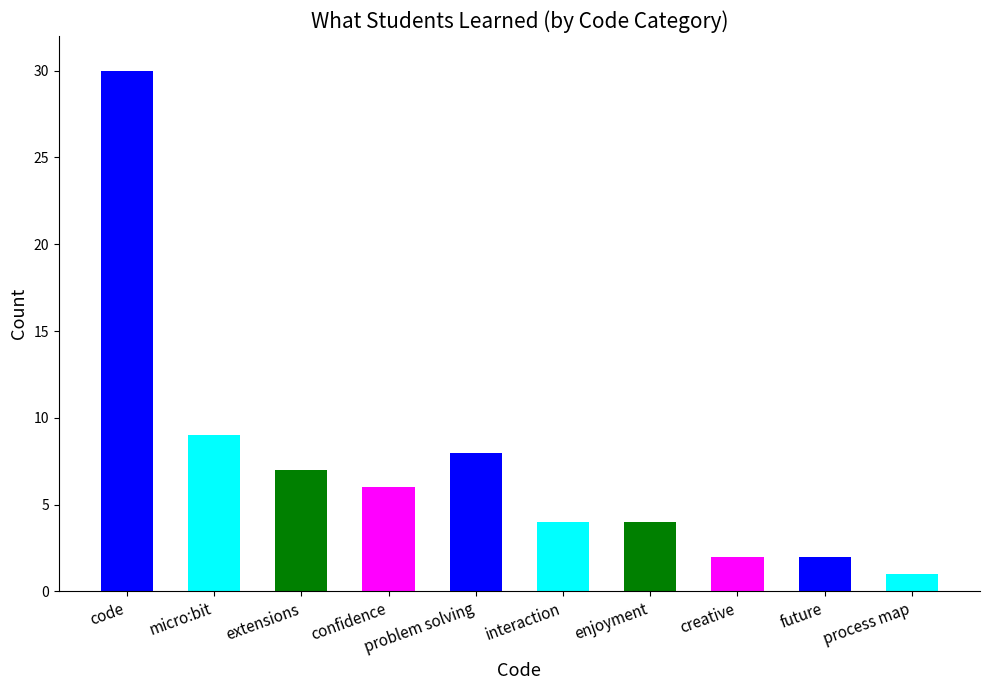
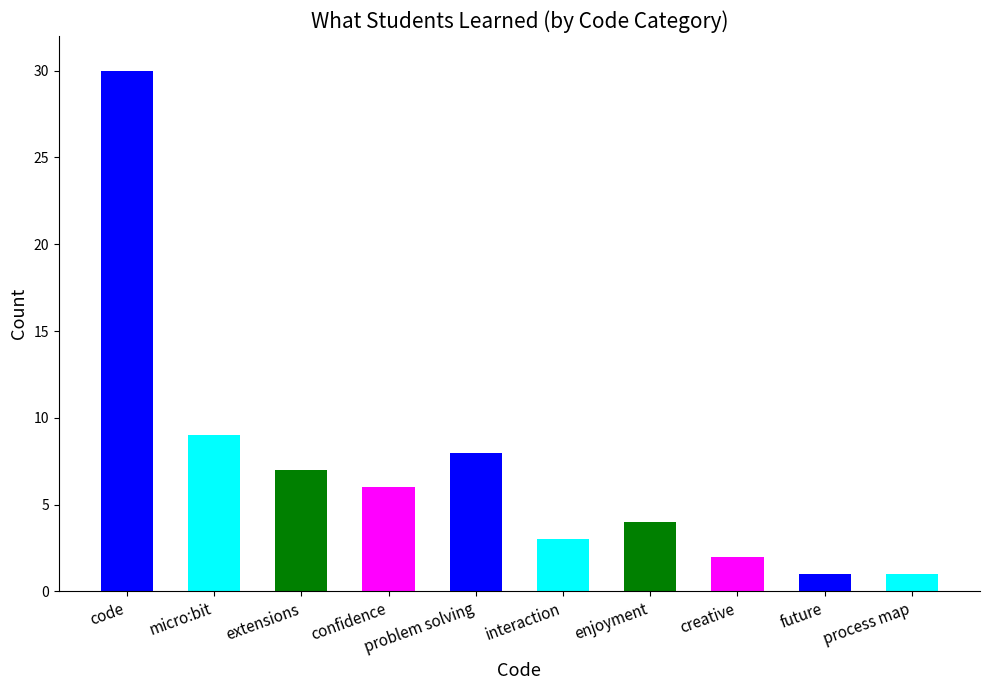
  {
    "code": 30,
    "micro:bit": 9,
    "extensions": 7,
    "confidence": 6,
    "problem solving": 8,
-   "interaction": 4,
+   "interaction": 3,
    "enjoyment": 4,
    "creative": 2,
-   "future": 2,
+   "future": 1,
    "process map": 1
  }
